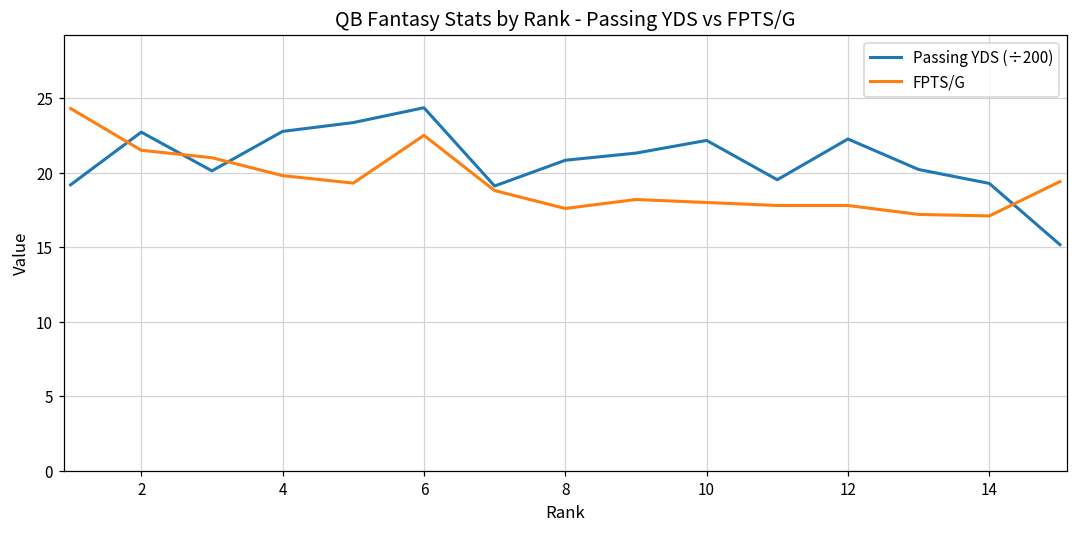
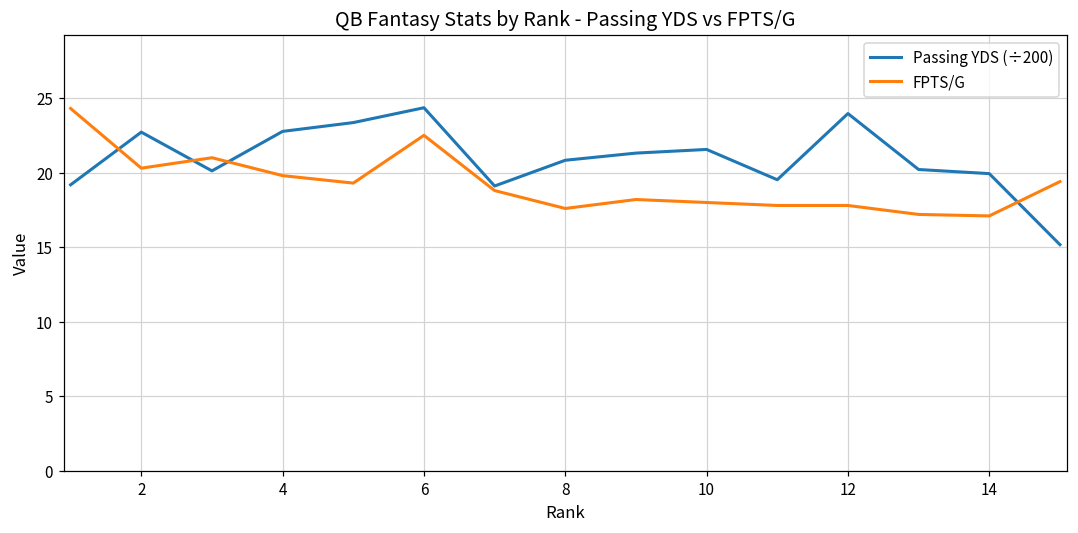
  {
    "Passing YDS (÷200)": {
      "2": 22.7,
      "4": 22.8,
      "6": 24.4,
      "8": 20.8,
-     "10": 22.2,
-     "12": 22.3,
-     "14": 19.3
+     "10": 21.6,
+     "12": 24.0,
+     "14": 19.9
    },
    "FPTS/G": {
-     "2": 21.5,
+     "2": 20.3,
      "4": 19.8,
      "6": 22.5,
      "8": 17.6,
      "10": 18.0,
      "12": 17.8,
      "14": 17.1
    }
  }
